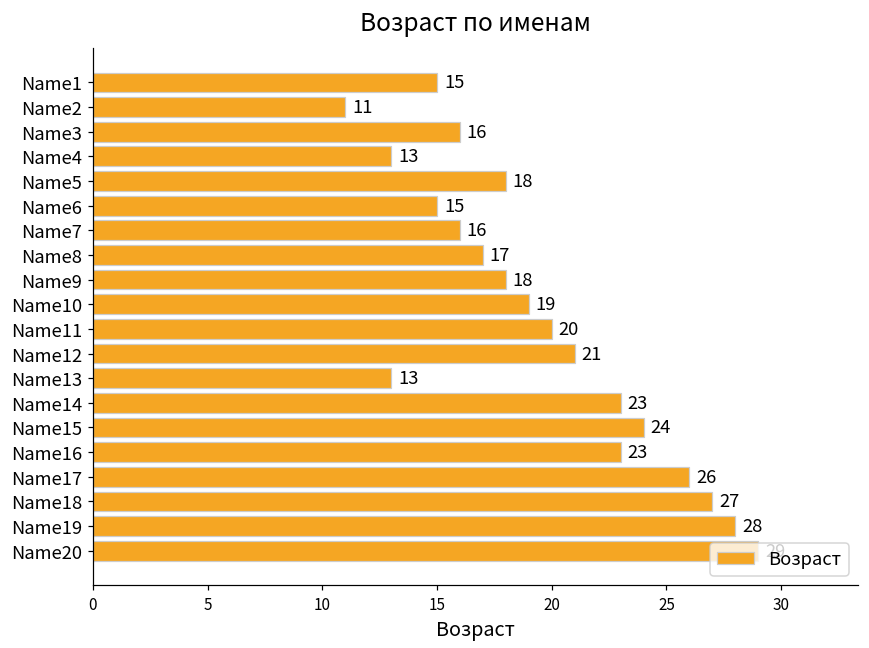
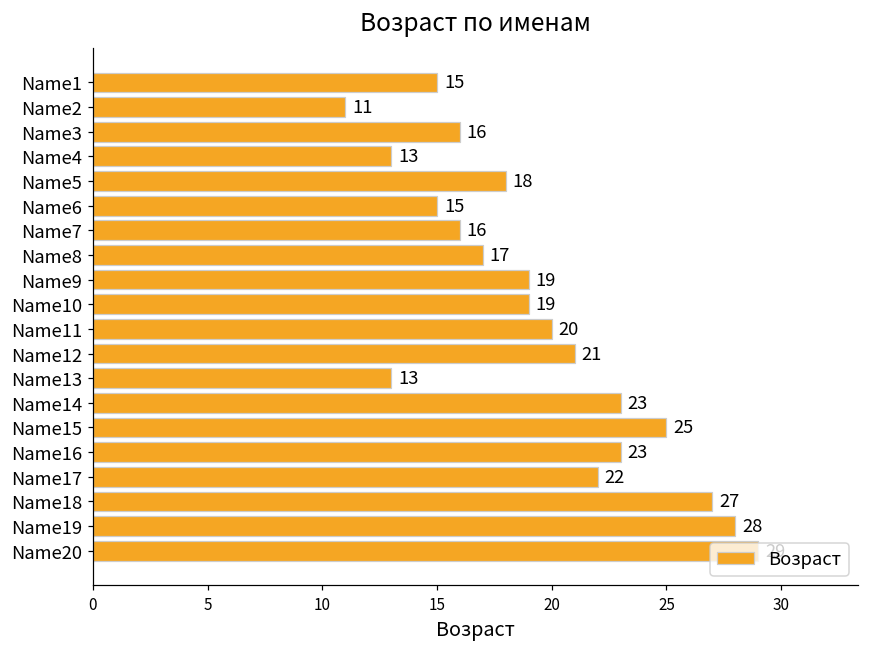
  {
    "Name1": 15,
    "Name2": 11,
    "Name3": 16,
    "Name4": 13,
    "Name5": 18,
    "Name6": 15,
    "Name7": 16,
    "Name8": 17,
-   "Name9": 18,
+   "Name9": 19,
    "Name10": 19,
    "Name11": 20,
    "Name12": 21,
    "Name13": 13,
    "Name14": 23,
-   "Name15": 24,
+   "Name15": 25,
    "Name16": 23,
-   "Name17": 26,
+   "Name17": 22,
    "Name18": 27,
    "Name19": 28
  }
